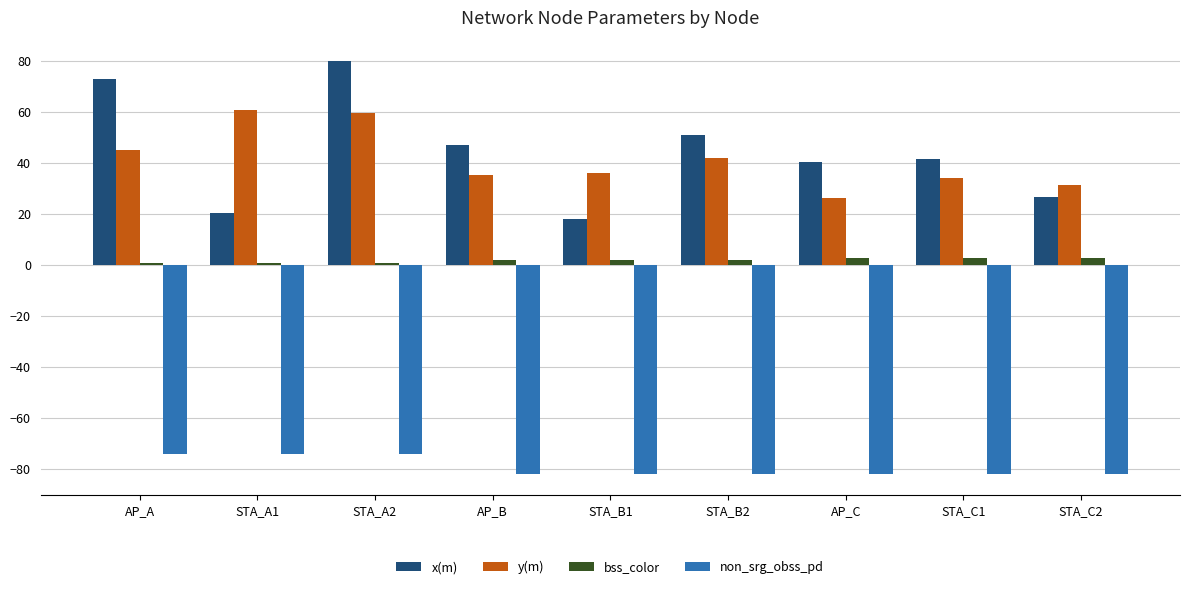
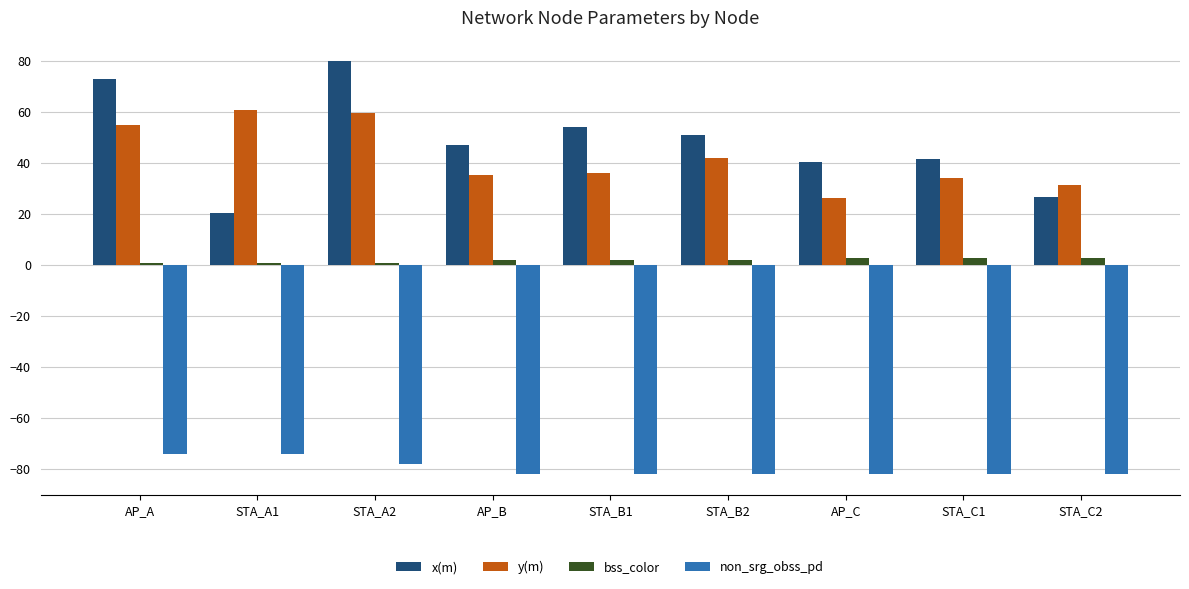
  {
    "x(m)": {
      "AP_A": 73,
      "STA_A1": 21,
      "STA_A2": 80,
      "AP_B": 47,
-     "STA_B1": 18,
+     "STA_B1": 54,
      "STA_B2": 51,
      "AP_C": 41,
      "STA_C1": 42,
      "STA_C2": 27
    },
    "y(m)": {
-     "AP_A": 45,
+     "AP_A": 55,
      "STA_A1": 61,
      "STA_A2": 60,
      "AP_B": 36,
      "STA_B1": 36,
      "STA_B2": 42,
      "AP_C": 26,
      "STA_C1": 34,
      "STA_C2": 31
    },
    "bss_color": {
      "AP_A": 1,
      "STA_A1": 1,
      "STA_A2": 1,
      "AP_B": 2,
      "STA_B1": 2,
      "STA_B2": 2,
      "AP_C": 3,
      "STA_C1": 3,
      "STA_C2": 3
    },
    "non_srg_obss_pd": {
      "AP_A": -74,
      "STA_A1": -74,
-     "STA_A2": -74,
+     "STA_A2": -78,
      "AP_B": -82,
      "STA_B1": -82,
      "STA_B2": -82,
      "AP_C": -82,
      "STA_C1": -82,
      "STA_C2": -82
    }
  }
